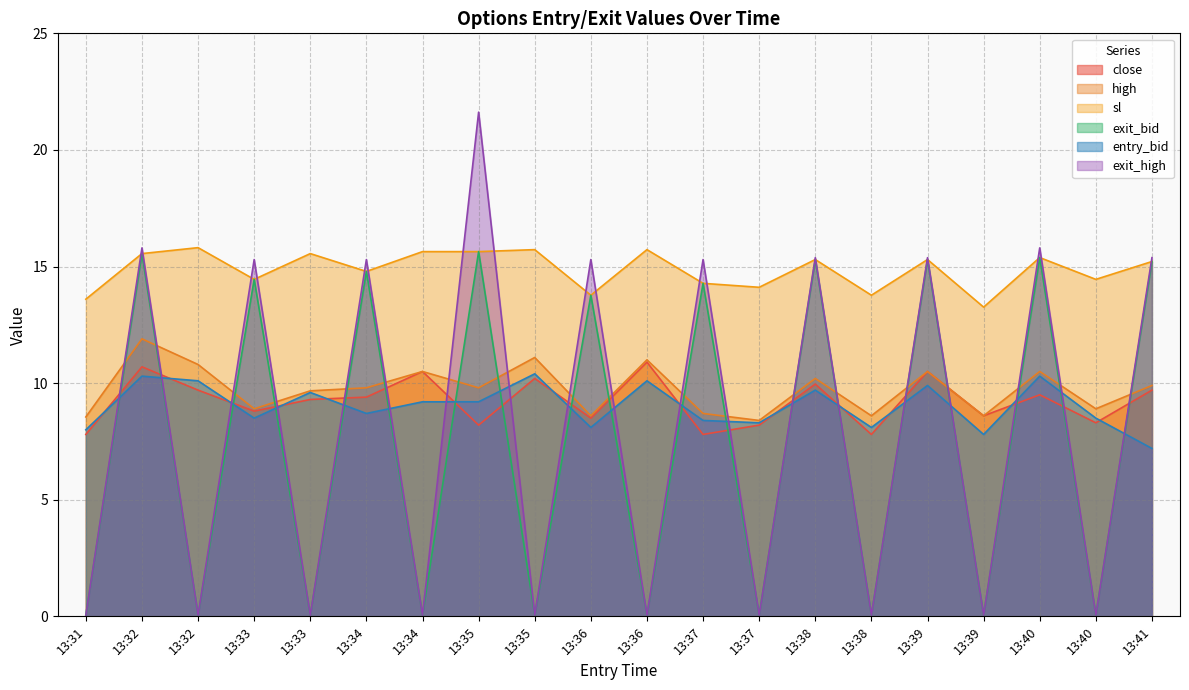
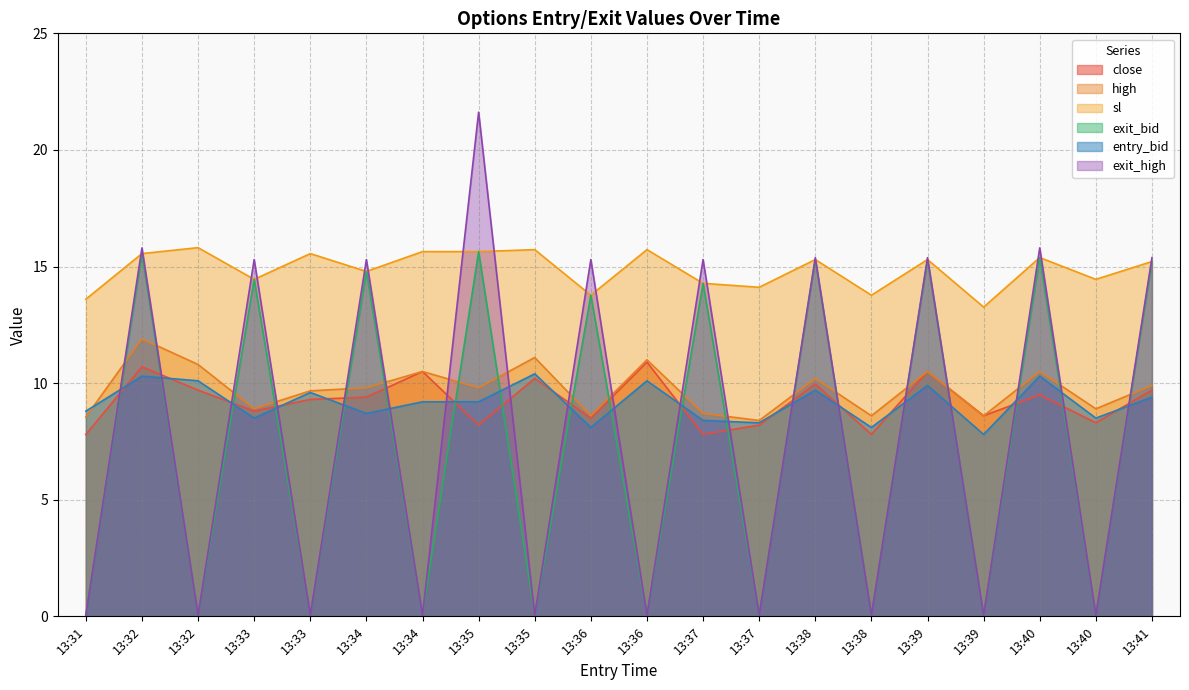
  {
    "entry_bid": {
-     "13:31": 8.0,
-     "13:41": 7.2
+     "13:31": 8.8,
+     "13:41": 9.4
    },
    "exit_high": {
      "13:41": 15.4
    }
  }
